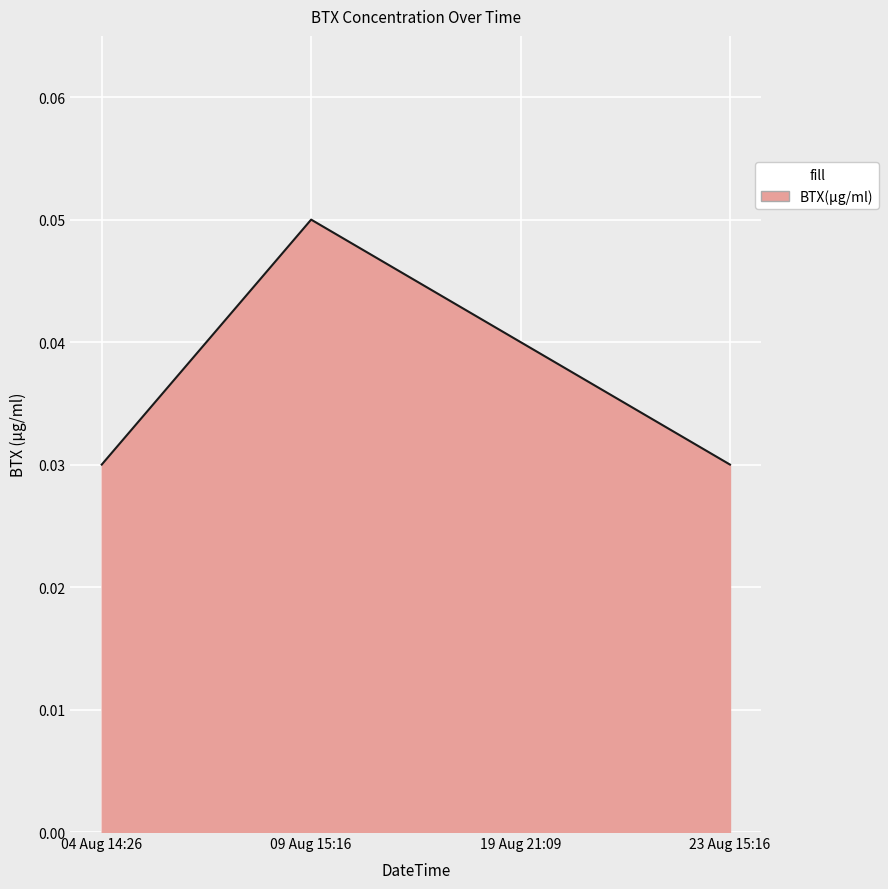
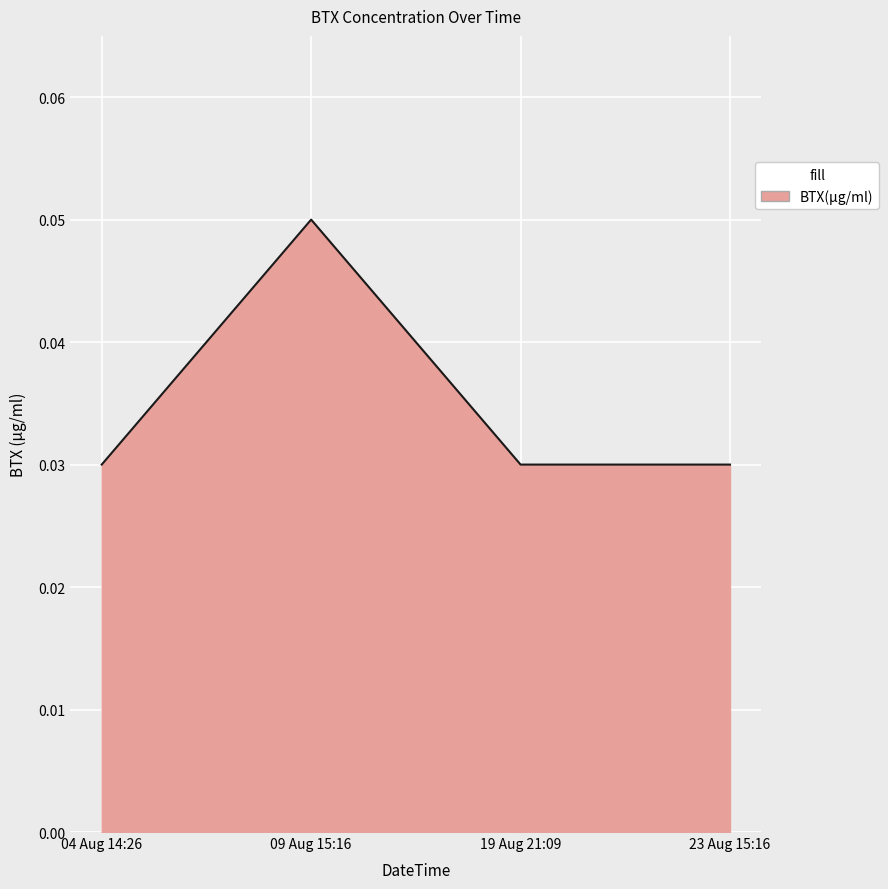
  {
    "04 Aug 14:26": 0.03,
    "09 Aug 15:16": 0.05,
-   "19 Aug 21:09": 0.04,
+   "19 Aug 21:09": 0.03,
    "23 Aug 15:16": 0.03
  }
